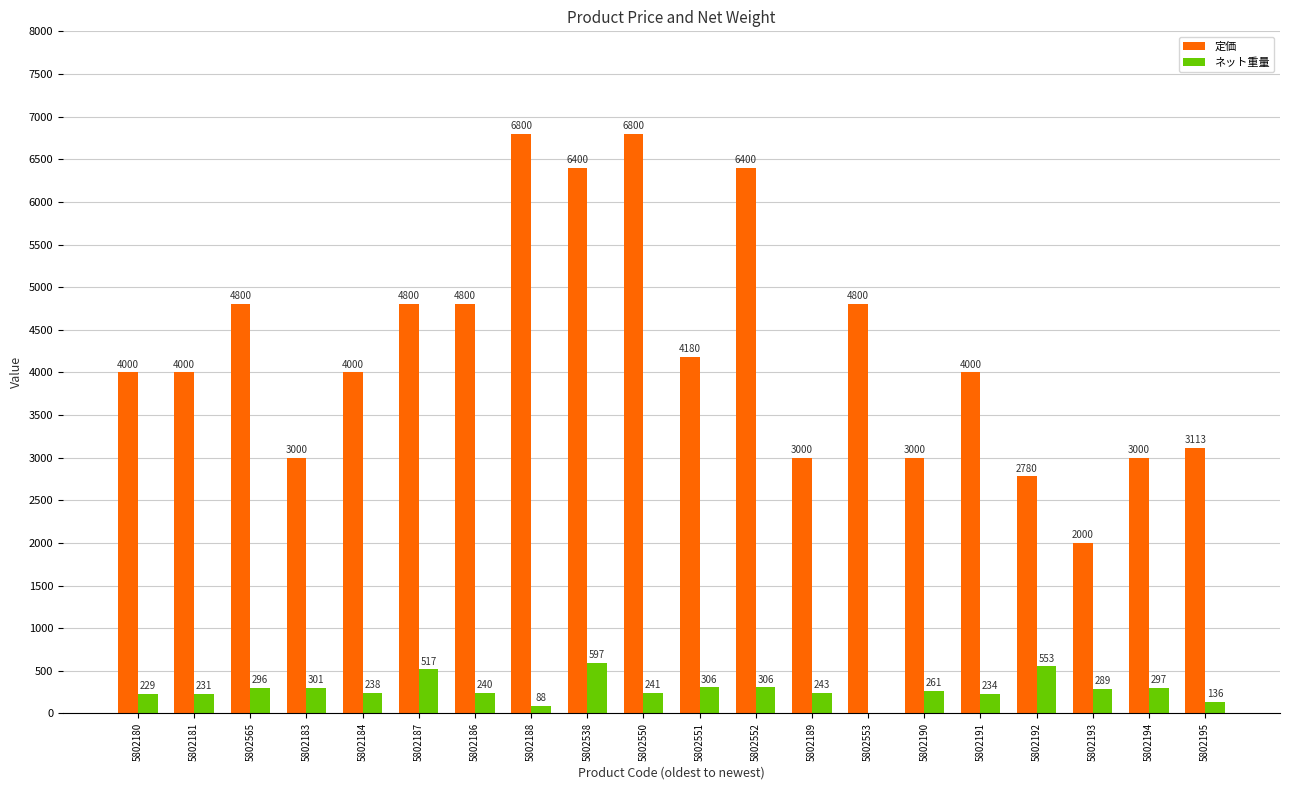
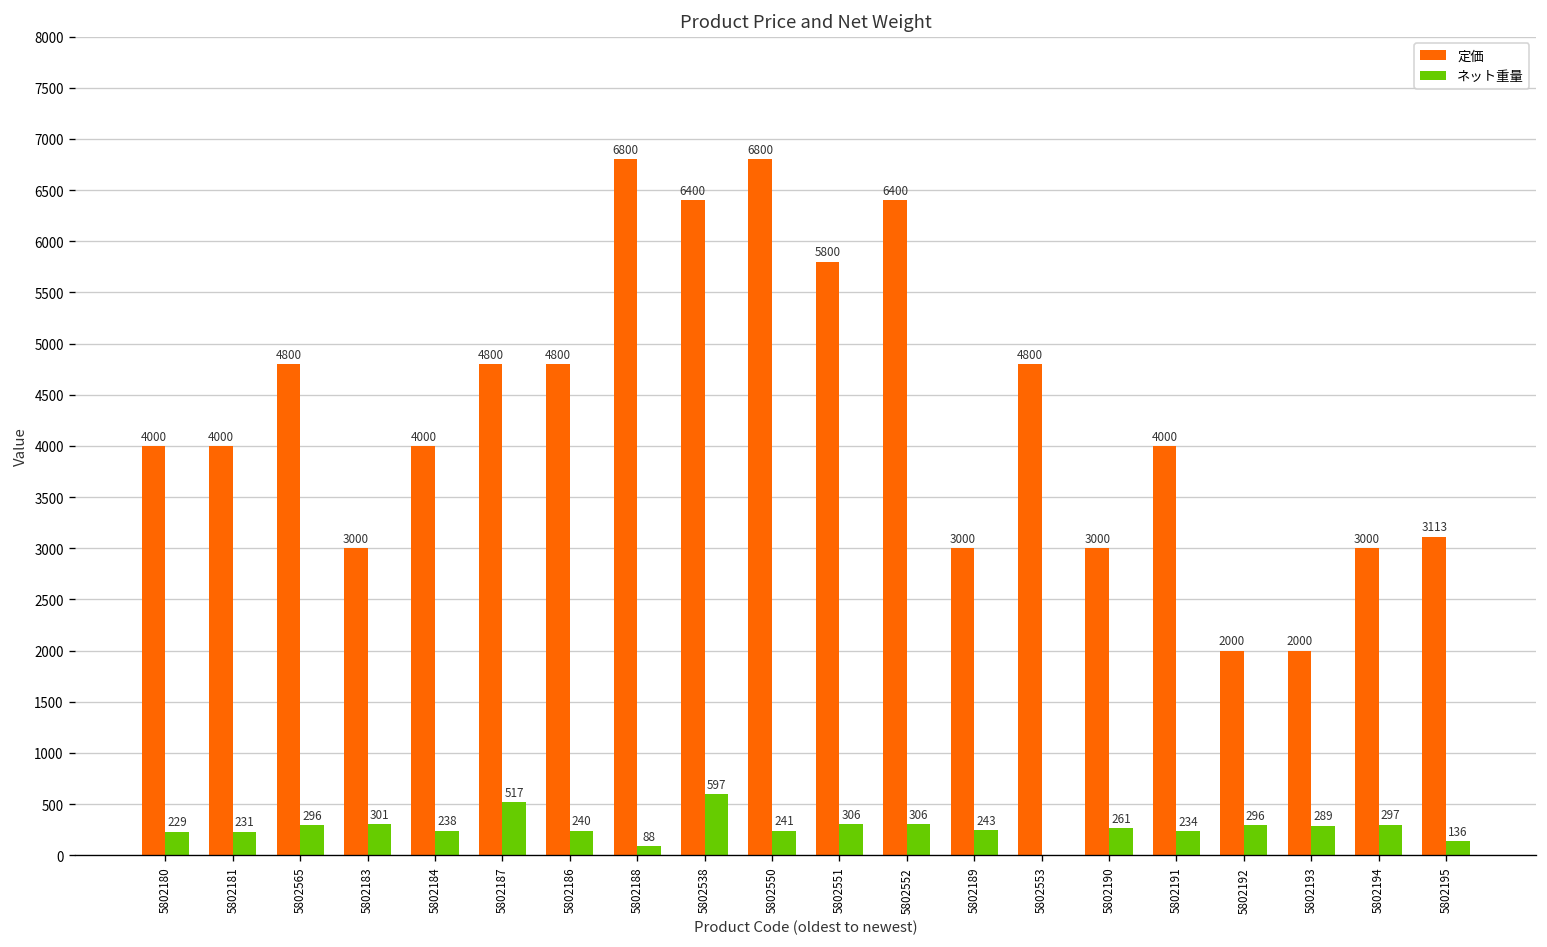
  {
    "定価": {
      "5802180": 4000,
      "5802181": 4000,
      "5802565": 4800,
      "5802183": 3000,
      "5802184": 4000,
      "5802187": 4800,
      "5802186": 4800,
      "5802188": 6800,
      "5802538": 6400,
      "5802550": 6800,
-     "5802551": 4180,
+     "5802551": 5800,
      "5802552": 6400,
      "5802189": 3000,
      "5802553": 4800,
      "5802190": 3000,
      "5802191": 4000,
-     "5802192": 2780,
+     "5802192": 2000,
      "5802193": 2000,
      "5802194": 3000,
      "5802195": 3113
    },
    "ネット重量": {
      "5802180": 229,
      "5802181": 231,
      "5802565": 296,
      "5802183": 301,
      "5802184": 238,
      "5802187": 517,
      "5802186": 240,
      "5802188": 88,
      "5802538": 597,
      "5802550": 241,
      "5802551": 306,
      "5802552": 306,
      "5802189": 243,
      "5802190": 261,
      "5802191": 234,
-     "5802192": 553,
+     "5802192": 296,
      "5802193": 289,
      "5802194": 297,
      "5802195": 136
    }
  }
